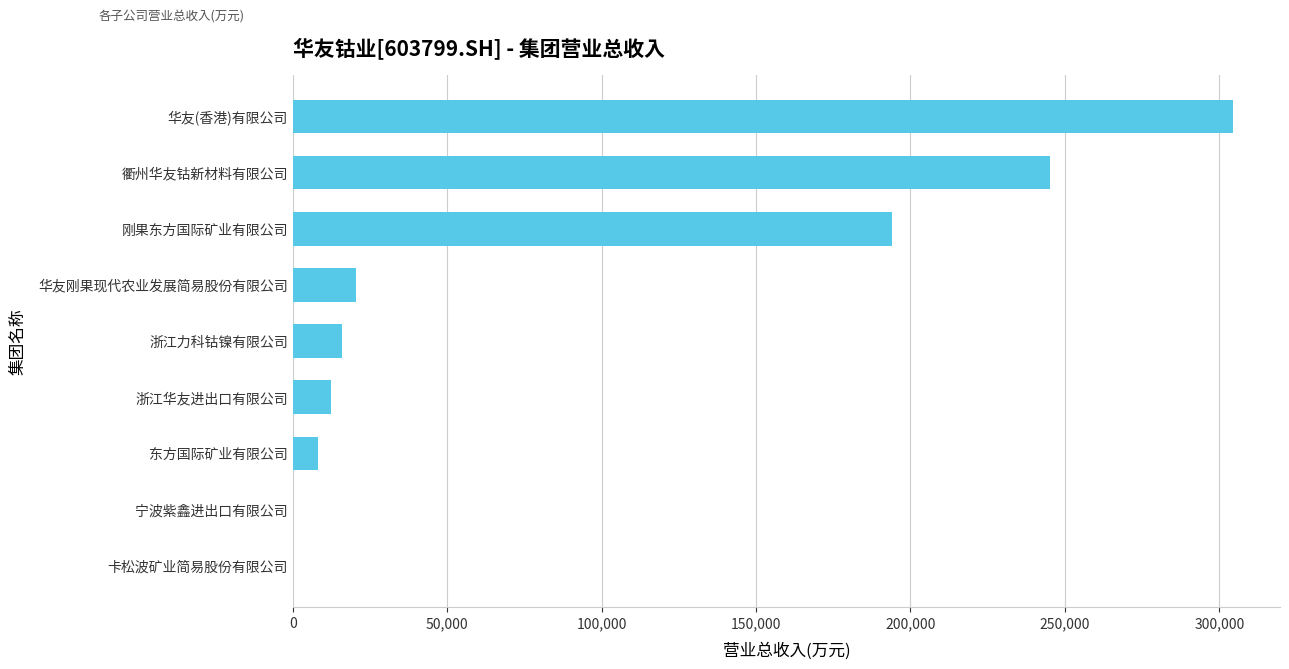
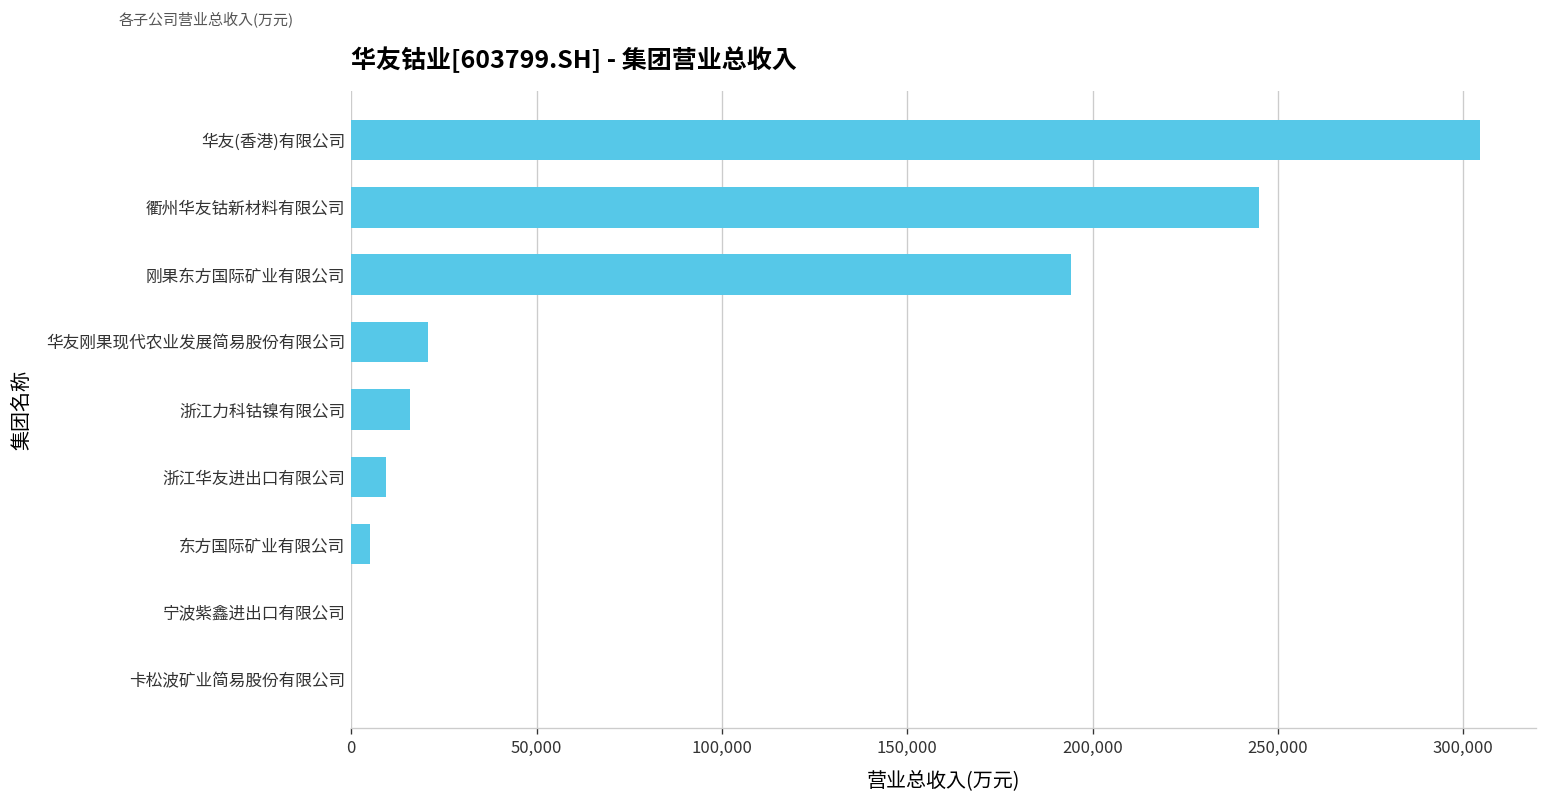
  {
    "华友(香港)有限公司": "304,000",
    "衢州华友钴新材料有限公司": "245,000",
    "刚果东方国际矿业有限公司": "194,000",
    "华友刚果现代农业发展简易股份有限公司": "21,000",
    "浙江力科钴镍有限公司": "16,000",
-   "浙江华友进出口有限公司": "12,000",
-   "东方国际矿业有限公司": "8,000",
+   "浙江华友进出口有限公司": "9,000",
+   "东方国际矿业有限公司": "5,000",
    "宁波紫鑫进出口有限公司": "0"
  }
